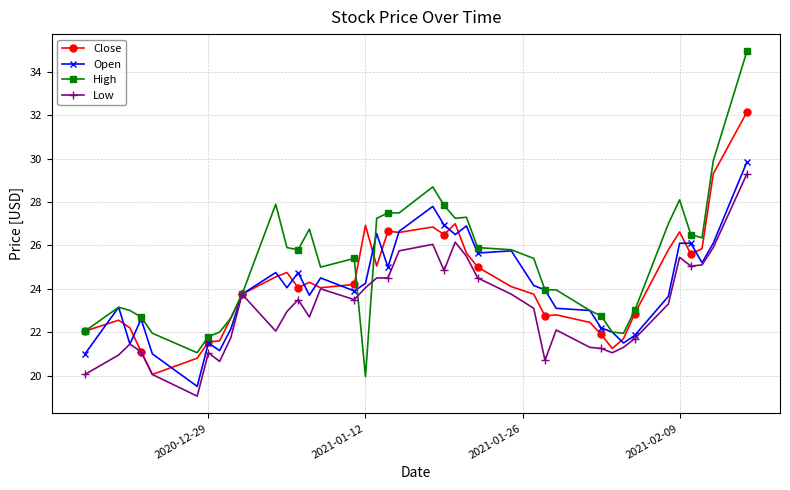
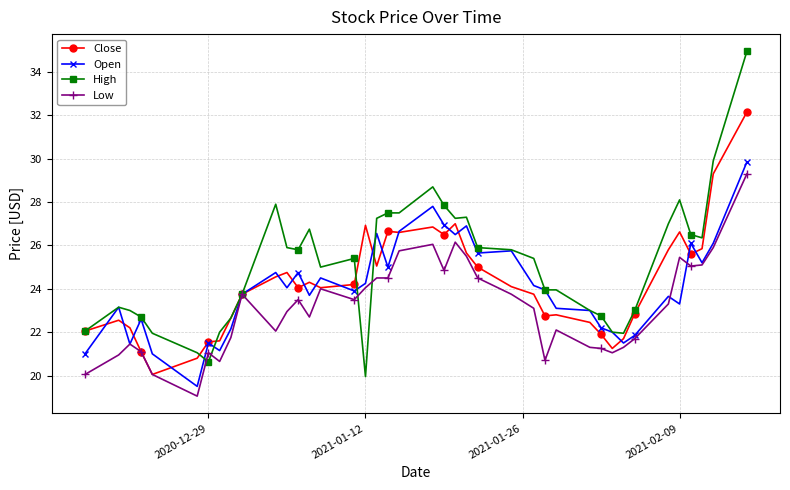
  {
    "Close": {
      "2021-01-12": 26.9,
      "2021-02-09": 26.6
    },
    "Open": {
      "2021-01-12": 24.3,
-     "2021-02-09": 26.1
+     "2021-02-09": 23.3
    },
    "High": {
-     "2020-12-29": 21.8,
+     "2020-12-29": 20.6,
      "2021-01-12": 20.0,
      "2021-02-09": 28.1
    },
    "Low": {
      "2020-12-29": 21.0,
      "2021-01-12": 24.0,
      "2021-02-09": 25.5
    }
  }
